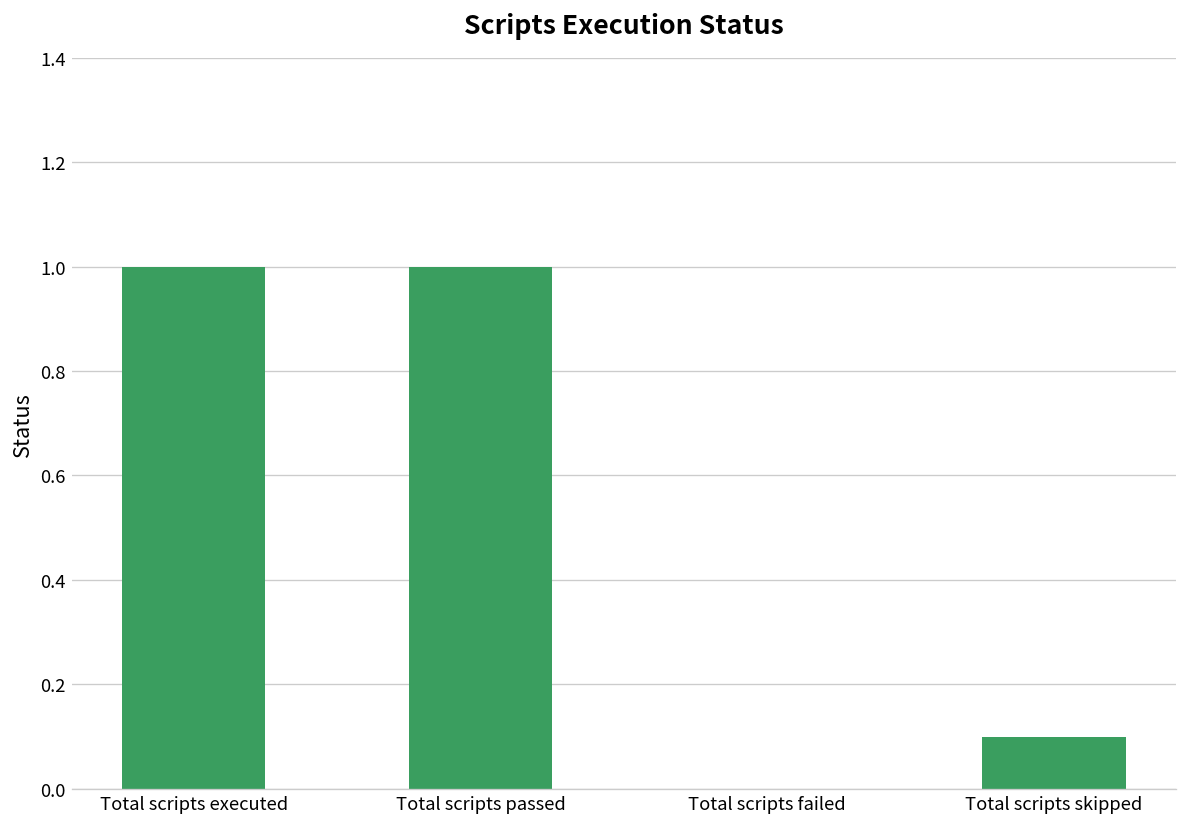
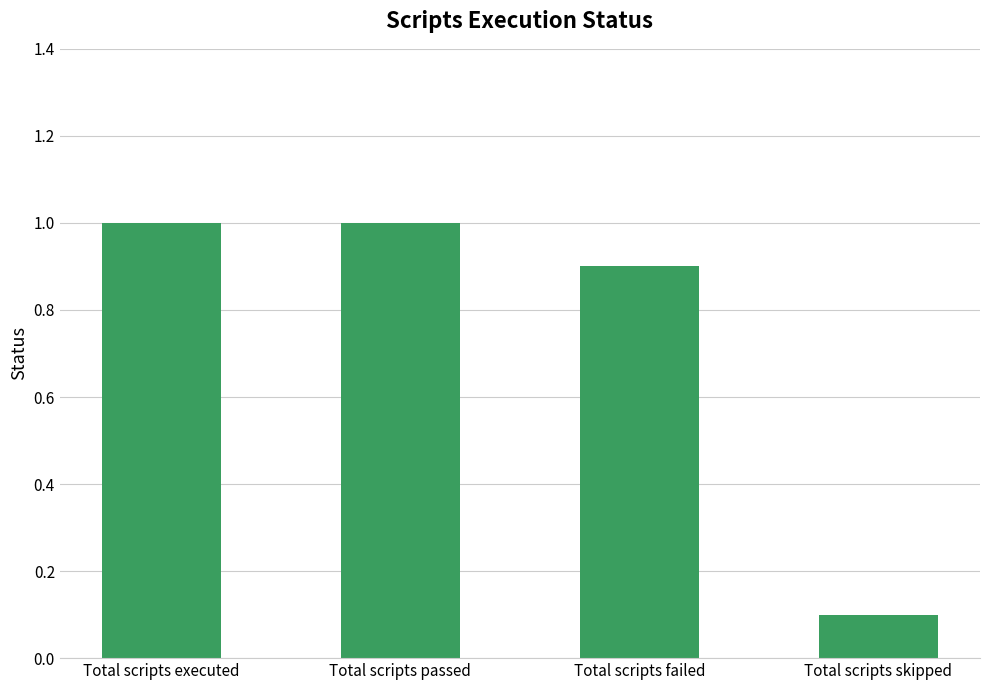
  {
    "Total scripts executed": 1.0,
    "Total scripts passed": 1.0,
-   "Total scripts failed": 0.0,
+   "Total scripts failed": 0.9,
    "Total scripts skipped": 0.1
  }
